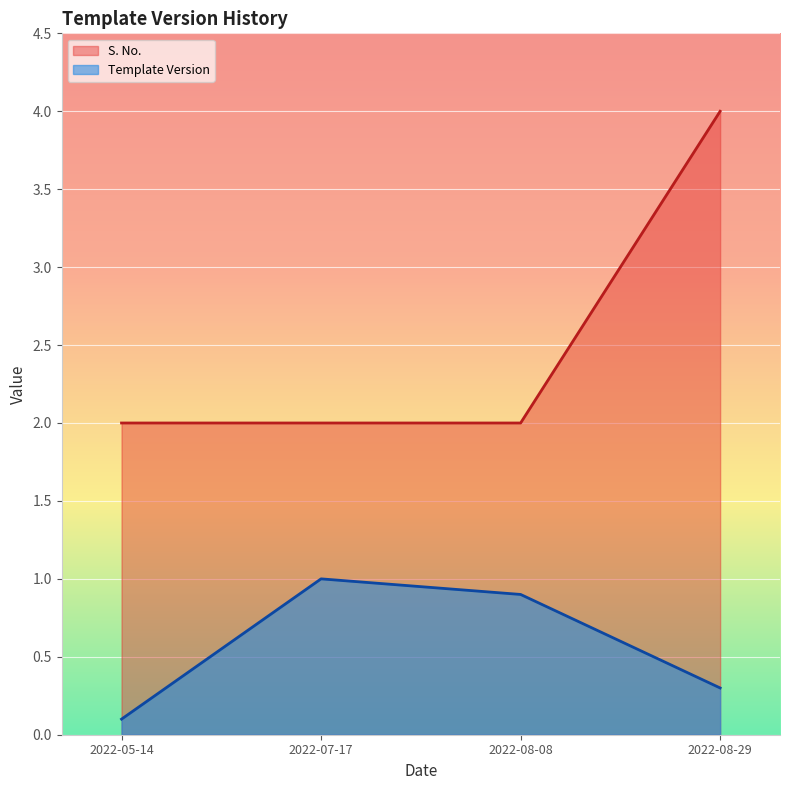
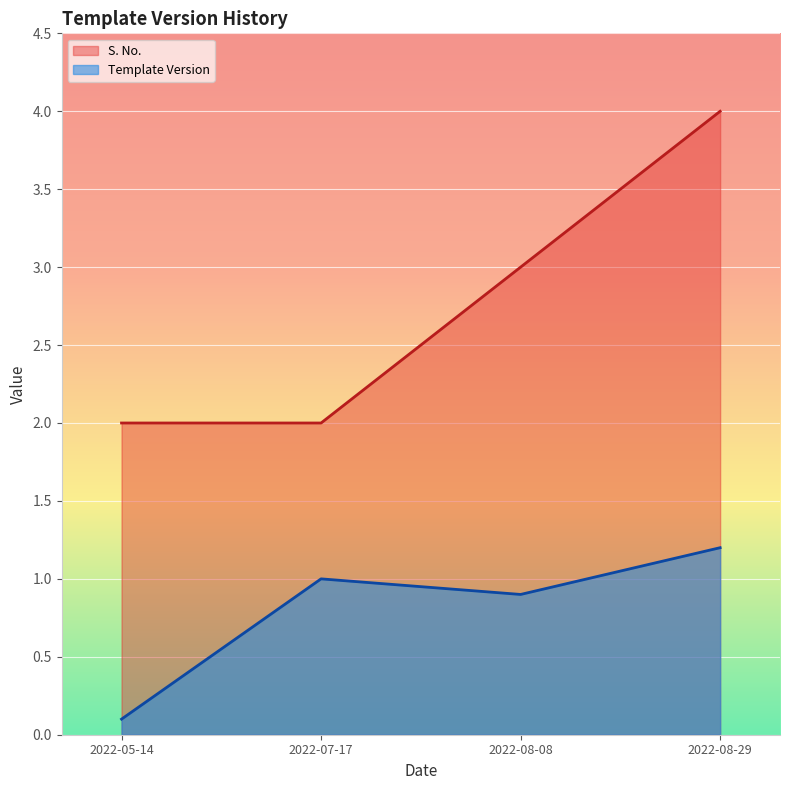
  {
    "S. No.": {
      "2022-05-14": 2,
      "2022-07-17": 2,
-     "2022-08-08": 2,
+     "2022-08-08": 3,
      "2022-08-29": 4
    },
    "Template Version": {
      "2022-05-14": 0.1,
      "2022-07-17": 1.0,
      "2022-08-08": 0.9,
-     "2022-08-29": 0.3
+     "2022-08-29": 1.2
    }
  }
